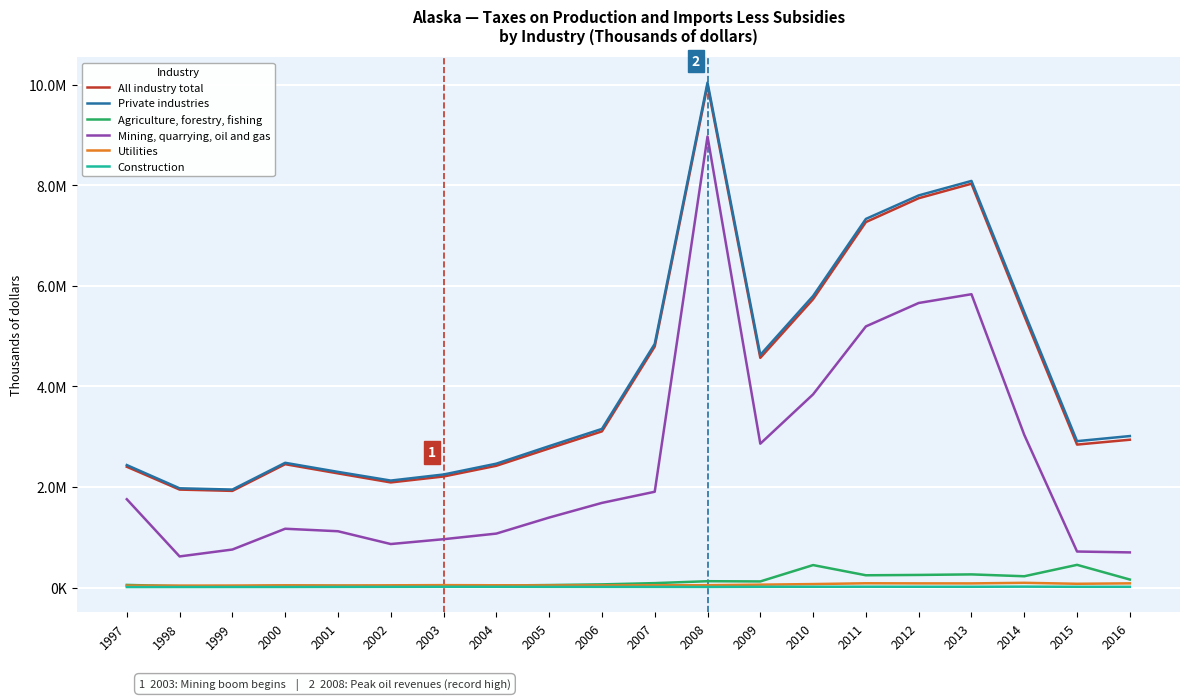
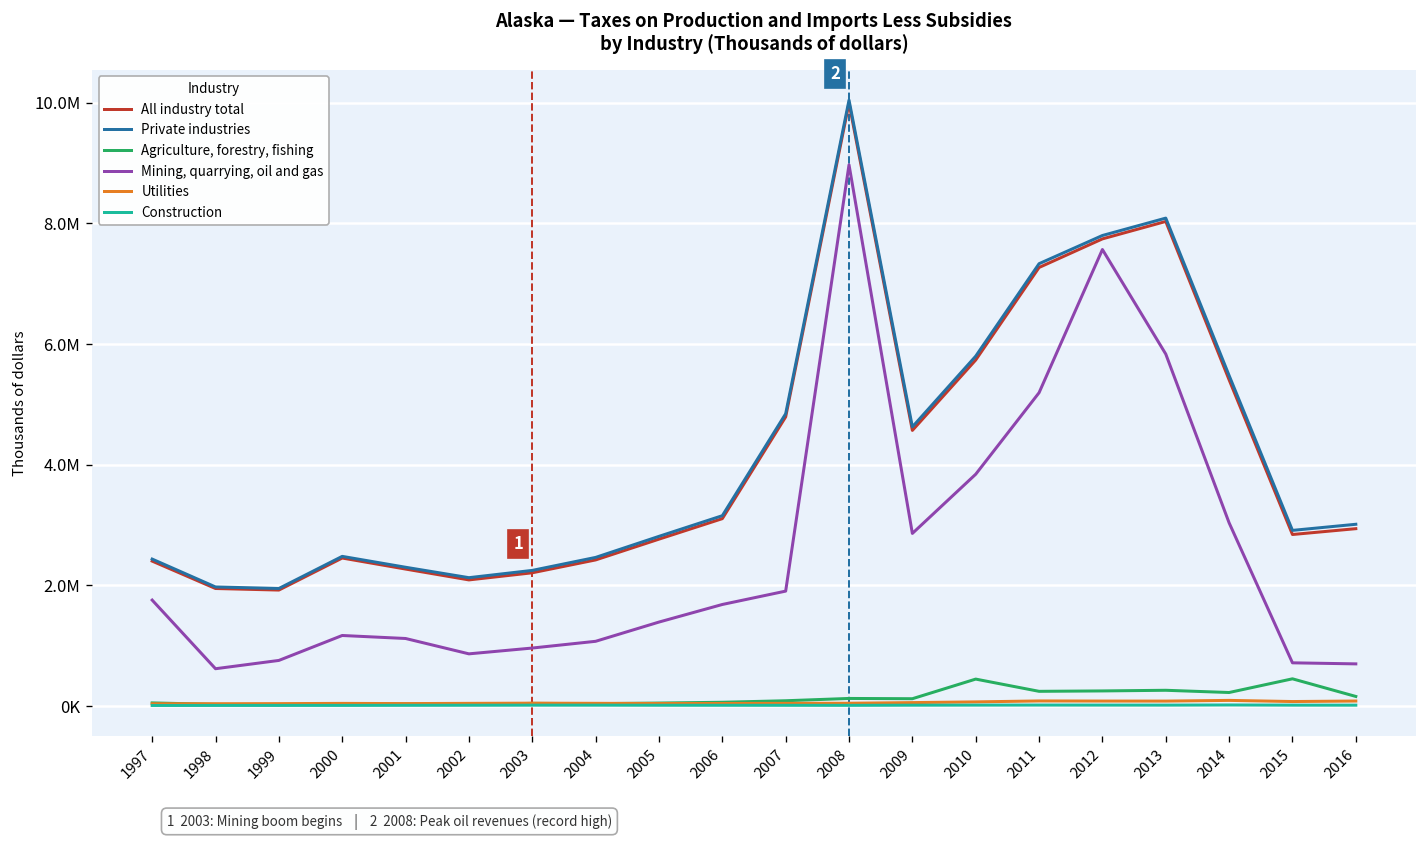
  {
    "All industry total": {
      "2007": 4800000,
      "2009": 4600000,
      "2010": 5700000,
      "2011": 7300000,
      "2012": 7700000,
      "2013": 8000000,
      "2014": 5400000,
      "2015": 2800000,
      "2016": 2900000
    },
    "Private industries": {
      "2007": 4800000,
      "2009": 4600000,
      "2010": 5800000,
      "2011": 7300000,
      "2012": 7800000,
      "2013": 8100000,
      "2014": 5500000,
      "2015": 2900000,
      "2016": 3000000
    },
    "Agriculture, forestry, fishing": {
      "2008": 100000,
      "2009": 100000,
      "2010": 400000,
      "2011": 200000,
      "2012": 300000,
      "2013": 300000,
      "2014": 200000,
      "2015": 500000,
      "2016": 200000
    },
    "Mining, quarrying, oil and gas": {
      "1997": 1800000,
      "1998": 600000,
      "1999": 800000,
      "2000": 1200000,
      "2001": 1100000,
      "2002": 900000,
      "2003": 1000000,
      "2004": 1100000,
      "2005": 1400000,
      "2006": 1700000,
      "2007": 1900000,
      "2008": 9000000,
      "2009": 2900000,
      "2010": 3800000,
      "2011": 5200000,
-     "2012": 5700000,
+     "2012": 7600000,
      "2013": 5800000,
      "2014": 3000000,
      "2015": 700000,
      "2016": 700000
    },
    "Utilities": {
      "2010": 100000,
      "2011": 100000,
      "2012": 100000,
      "2013": 100000,
      "2014": 100000,
      "2015": 100000,
      "2016": 100000
    },
    "Construction": {
      "2010": 0,
      "2011": 0,
      "2012": 0,
      "2013": 0,
      "2014": 0,
      "2015": 0,
      "2016": 0
    }
  }
